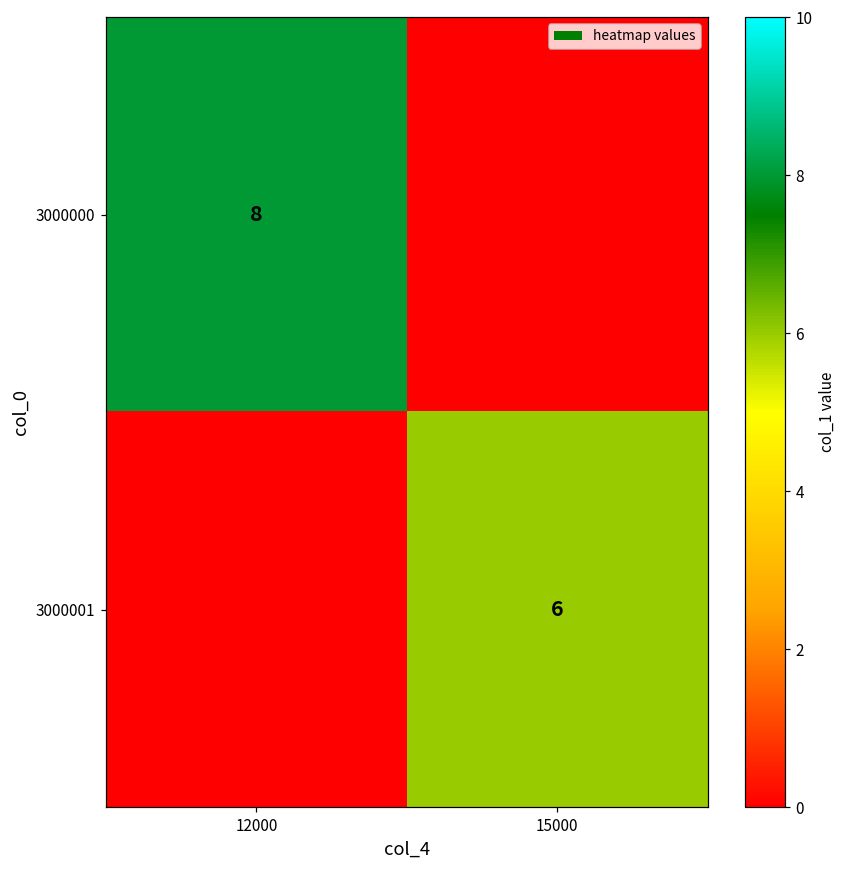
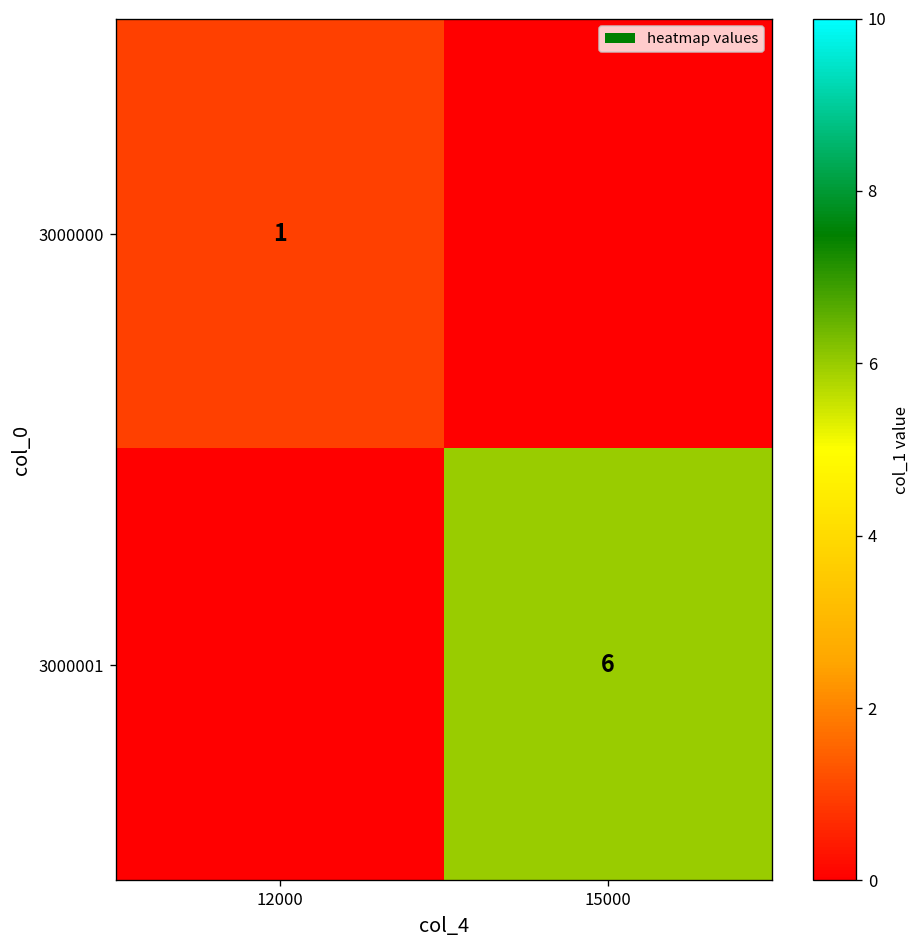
  {
    "3000000": {
-     "12000": 8
+     "12000": 1
    },
    "3000001": {
      "15000": 6
    }
  }
